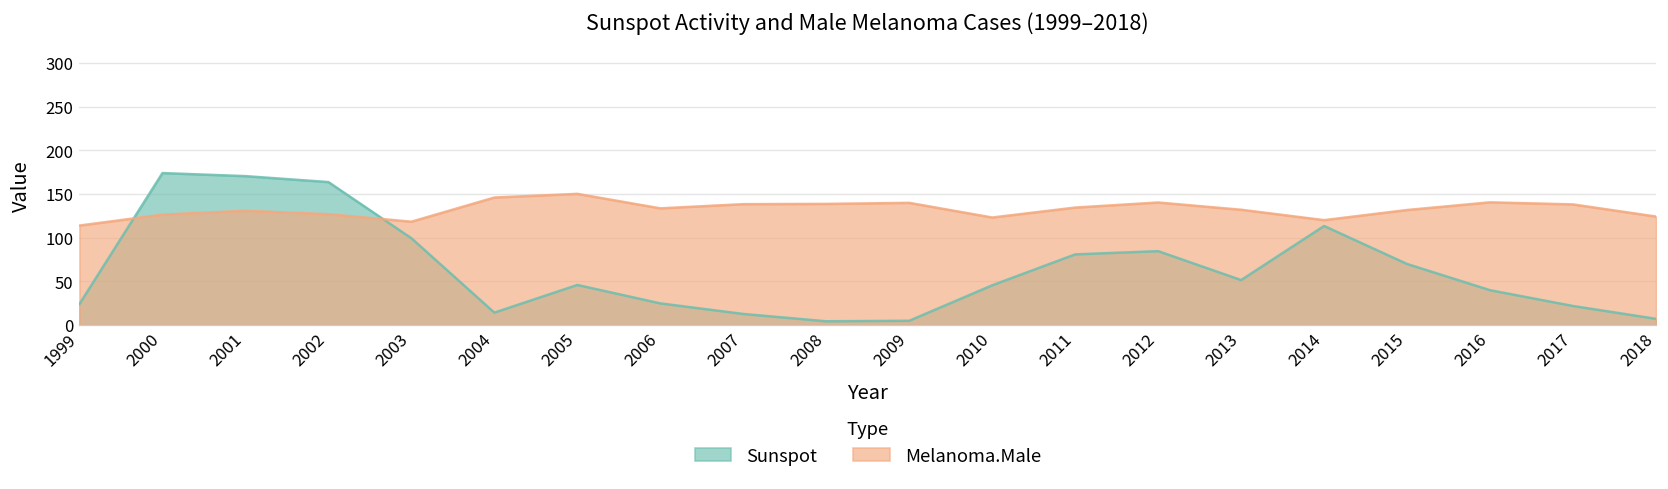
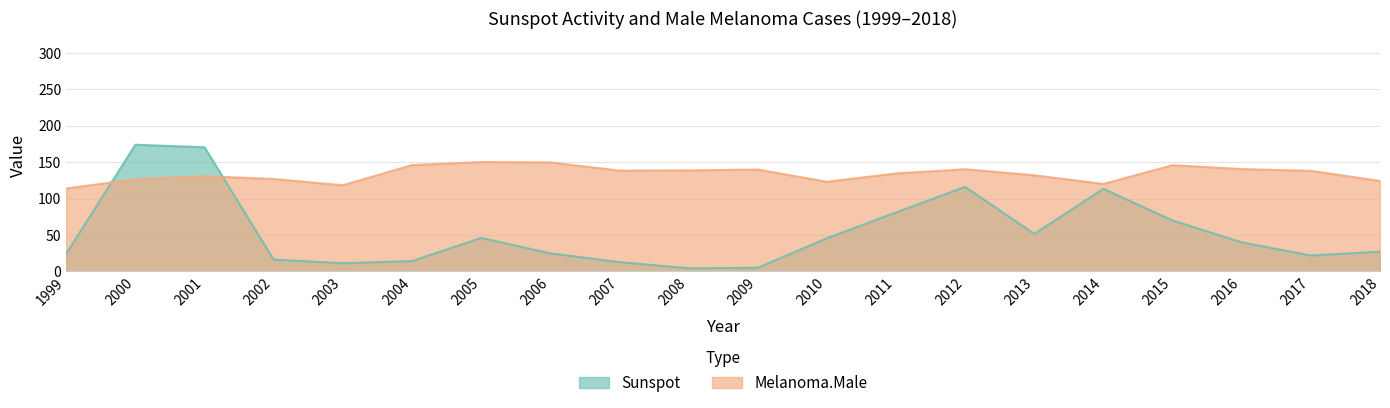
  {
    "Sunspot": {
      "1999": 20,
      "2000": 170,
      "2001": 170,
-     "2002": 160,
-     "2003": 100,
+     "2002": 20,
+     "2003": 10,
      "2004": 10,
      "2005": 50,
      "2006": 20,
      "2007": 10,
      "2008": 0,
      "2009": 0,
      "2010": 50,
      "2011": 80,
-     "2012": 80,
+     "2012": 120,
      "2013": 50,
      "2014": 110,
      "2015": 70,
      "2016": 40,
      "2017": 20,
-     "2018": 10
+     "2018": 30
    },
    "Melanoma.Male": {
      "1999": 110,
      "2000": 130,
      "2001": 130,
      "2002": 130,
      "2003": 120,
      "2004": 150,
      "2005": 150,
-     "2006": 130,
+     "2006": 150,
      "2007": 140,
      "2008": 140,
      "2009": 140,
      "2010": 120,
      "2011": 130,
      "2012": 140,
      "2013": 130,
      "2014": 120,
-     "2015": 130,
+     "2015": 150,
      "2016": 140,
      "2017": 140,
      "2018": 120
    }
  }
